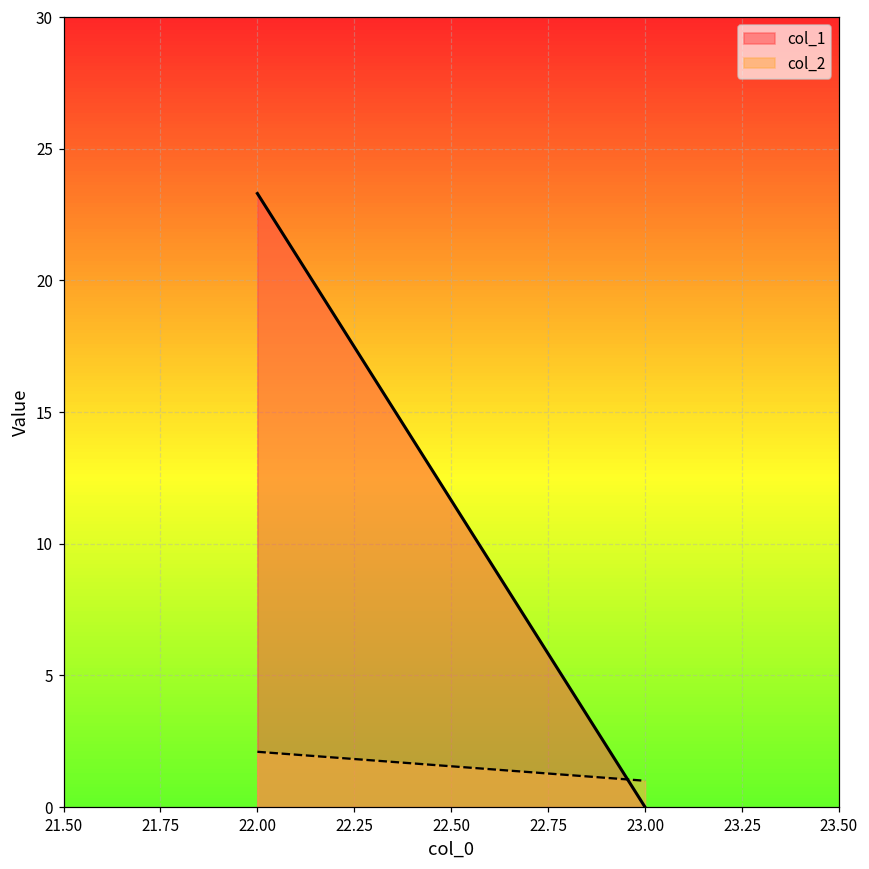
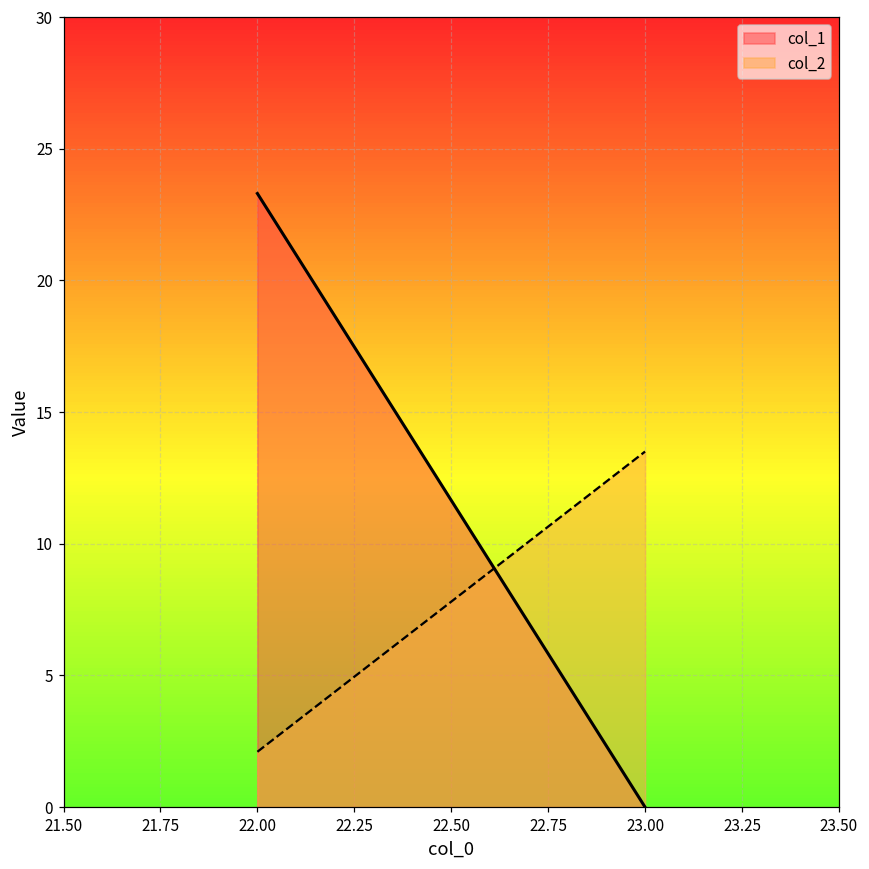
  {
    "col_1": {
      "22.00": 23.3,
      "23.00": 0.0
    },
    "col_2": {
      "22.00": 2.1,
-     "23.00": 1.0
+     "23.00": 13.5
    }
  }
